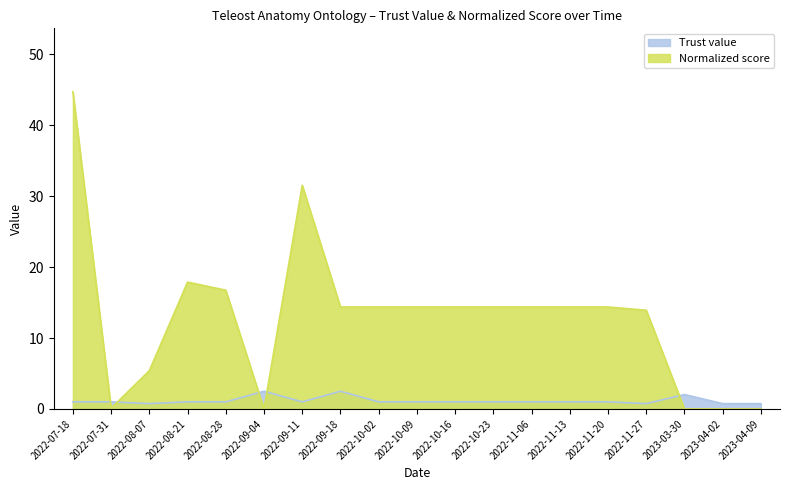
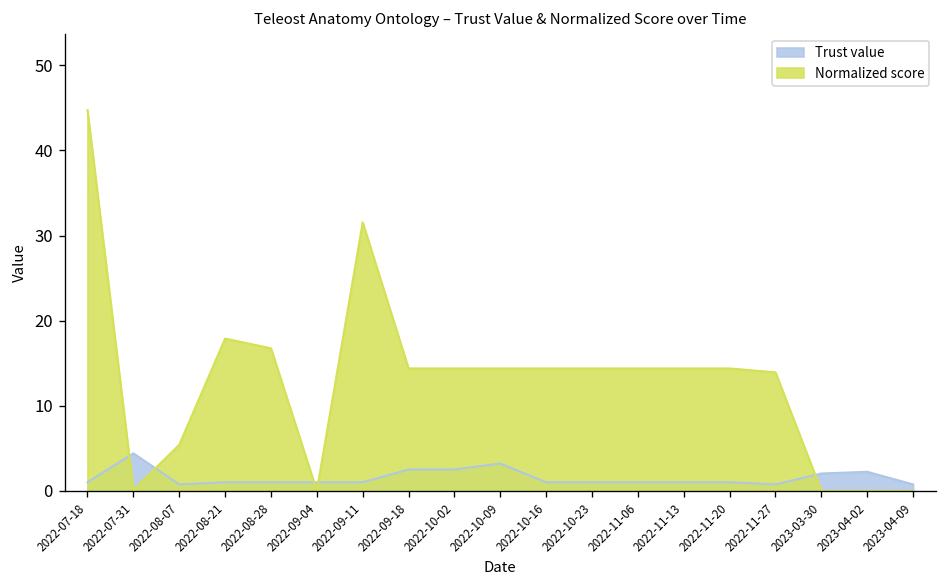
  {
    "Trust value": {
      "2022-07-18": 1,
-     "2022-07-31": 1,
+     "2022-07-31": 4,
      "2022-08-07": 1,
      "2022-08-21": 1,
      "2022-08-28": 1,
-     "2022-09-04": 3,
+     "2022-09-04": 1,
      "2022-09-11": 1,
      "2022-09-18": 3,
-     "2022-10-02": 1,
-     "2022-10-09": 1,
+     "2022-10-02": 3,
+     "2022-10-09": 3,
      "2022-10-16": 1,
      "2022-10-23": 1,
      "2022-11-06": 1,
      "2022-11-13": 1,
      "2022-11-20": 1,
      "2022-11-27": 1,
      "2023-03-30": 2,
-     "2023-04-02": 1,
+     "2023-04-02": 2,
      "2023-04-09": 1
    },
    "Normalized score": {
      "2022-07-18": 45,
      "2022-07-31": 0,
      "2022-08-07": 5,
      "2022-08-21": 18,
      "2022-08-28": 17,
      "2022-09-04": 0,
      "2022-09-11": 32,
      "2022-09-18": 14,
      "2022-10-02": 14,
      "2022-10-09": 14,
      "2022-10-16": 14,
      "2022-10-23": 14,
      "2022-11-06": 14,
      "2022-11-13": 14,
      "2022-11-20": 14,
      "2022-11-27": 14,
      "2023-03-30": 0,
      "2023-04-02": 0,
      "2023-04-09": 0
    }
  }
